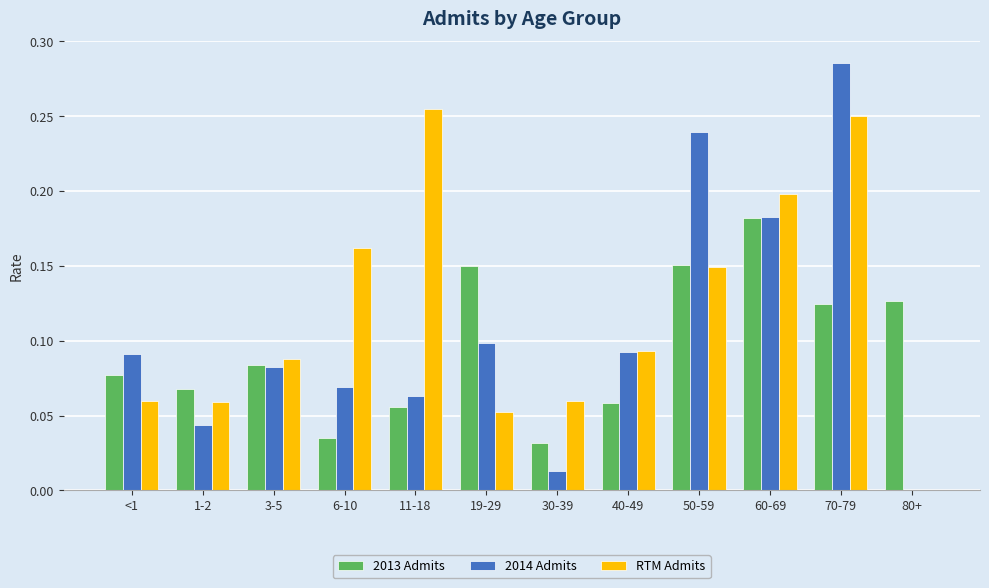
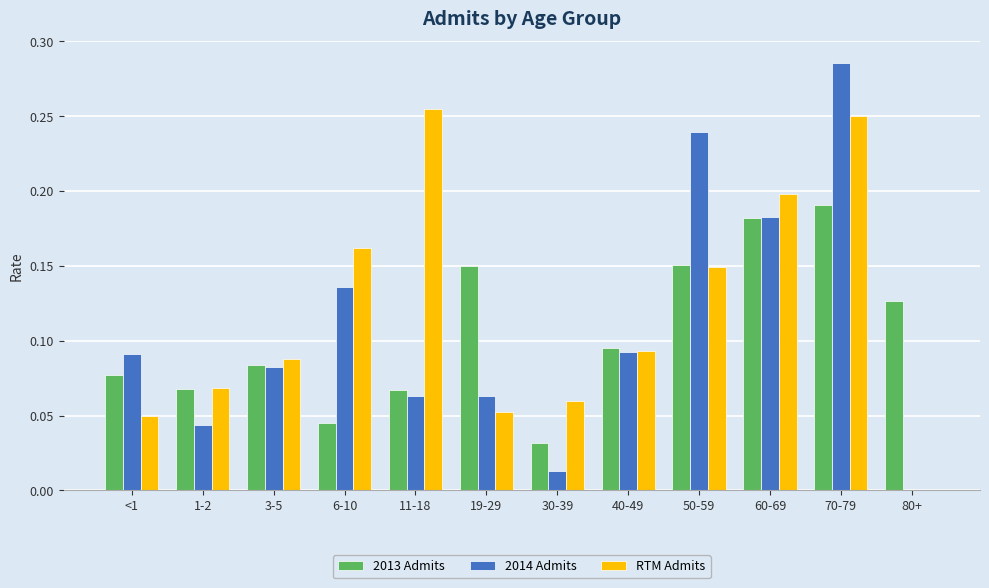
  {
    "2013 Admits": {
      "<1": 0.077,
      "1-2": 0.068,
      "3-5": 0.084,
-     "6-10": 0.035,
-     "11-18": 0.055,
+     "6-10": 0.045,
+     "11-18": 0.067,
      "19-29": 0.150,
      "30-39": 0.032,
-     "40-49": 0.058,
+     "40-49": 0.095,
      "50-59": 0.150,
      "60-69": 0.182,
-     "70-79": 0.124,
+     "70-79": 0.190,
      "80+": 0.127
    },
    "2014 Admits": {
      "<1": 0.091,
      "1-2": 0.044,
      "3-5": 0.082,
-     "6-10": 0.069,
+     "6-10": 0.136,
      "11-18": 0.063,
-     "19-29": 0.099,
+     "19-29": 0.063,
      "30-39": 0.013,
      "40-49": 0.092,
      "50-59": 0.239,
      "60-69": 0.183,
      "70-79": 0.286,
      "80+": 0.000
    },
    "RTM Admits": {
-     "<1": 0.06,
-     "1-2": 0.059,
+     "<1": 0.05,
+     "1-2": 0.069,
      "3-5": 0.088,
      "6-10": 0.162,
      "11-18": 0.255,
      "19-29": 0.053,
      "30-39": 0.060,
      "40-49": 0.093,
      "50-59": 0.150,
      "60-69": 0.198,
      "70-79": 0.250,
      "80+": 0.000
    }
  }
